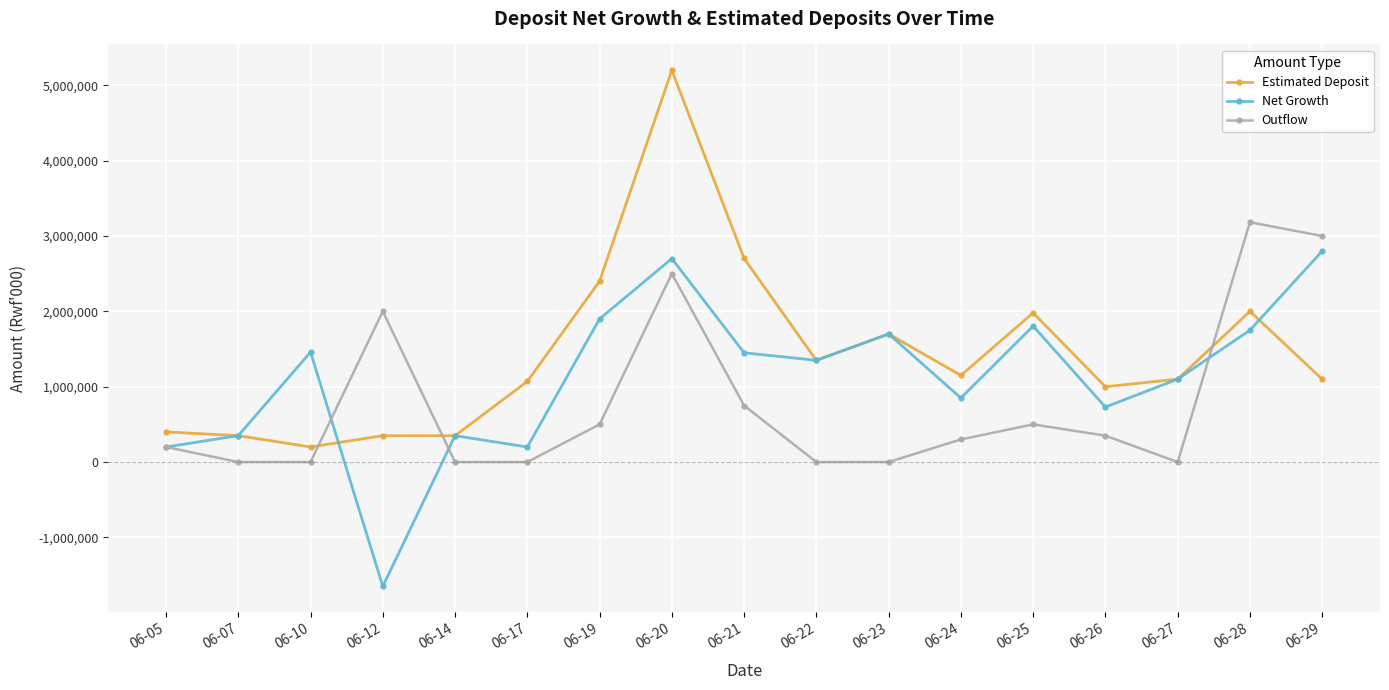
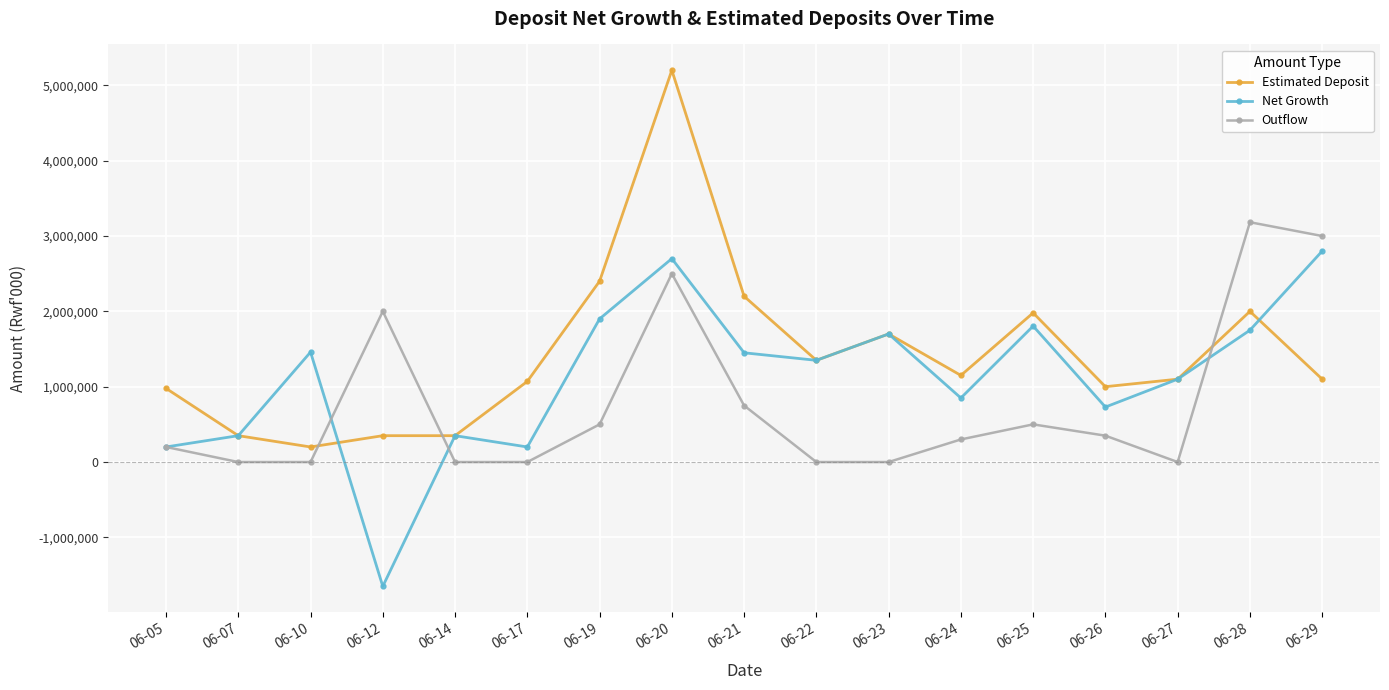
  {
    "Estimated Deposit": {
-     "06-05": "400,000",
+     "06-05": "1,000,000",
      "06-10": "200,000",
      "06-12": "400,000",
      "06-17": "1,100,000",
      "06-19": "2,400,000",
      "06-20": "5,200,000",
-     "06-21": "2,700,000",
+     "06-21": "2,200,000",
      "06-24": "1,200,000",
      "06-25": "2,000,000",
      "06-26": "1,000,000",
      "06-28": "2,000,000",
      "06-29": "1,100,000"
    },
    "Net Growth": {
      "06-10": "1,500,000",
      "06-12": "-1,700,000",
      "06-17": "200,000",
      "06-19": "1,900,000",
      "06-20": "2,700,000",
      "06-21": "1,500,000",
      "06-24": "900,000",
      "06-25": "1,800,000",
      "06-26": "700,000",
      "06-28": "1,800,000",
      "06-29": "2,800,000"
    },
    "Outflow": {
      "06-07": "0",
      "06-10": "0",
      "06-12": "2,000,000",
      "06-14": "0",
      "06-17": "0",
      "06-19": "500,000",
      "06-20": "2,500,000",
      "06-21": "800,000",
      "06-22": "0",
      "06-23": "0",
      "06-24": "300,000",
      "06-25": "500,000",
      "06-26": "400,000",
      "06-27": "0",
      "06-28": "3,200,000",
      "06-29": "3,000,000"
    }
  }
